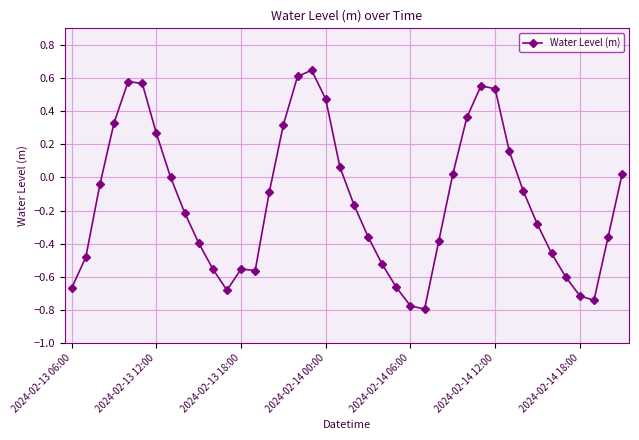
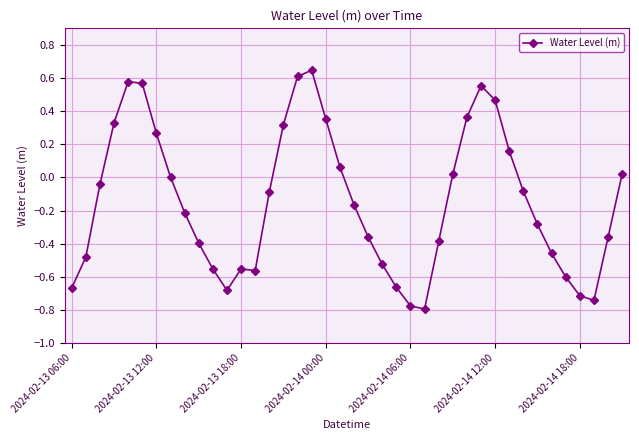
  {
    "2024-02-13 06:00": -0.67,
    "2024-02-13 12:00": 0.27,
    "2024-02-13 18:00": -0.55,
-   "2024-02-14 00:00": 0.47,
+   "2024-02-14 00:00": 0.35,
    "2024-02-14 06:00": -0.78,
-   "2024-02-14 12:00": 0.53,
+   "2024-02-14 12:00": 0.47,
    "2024-02-14 18:00": -0.71
  }
